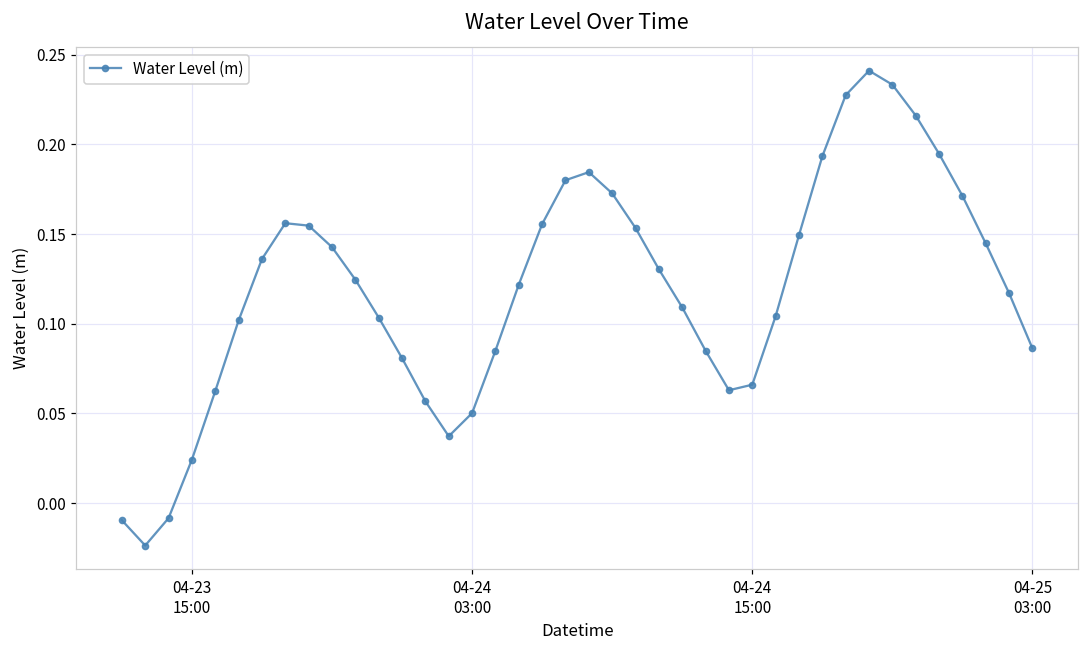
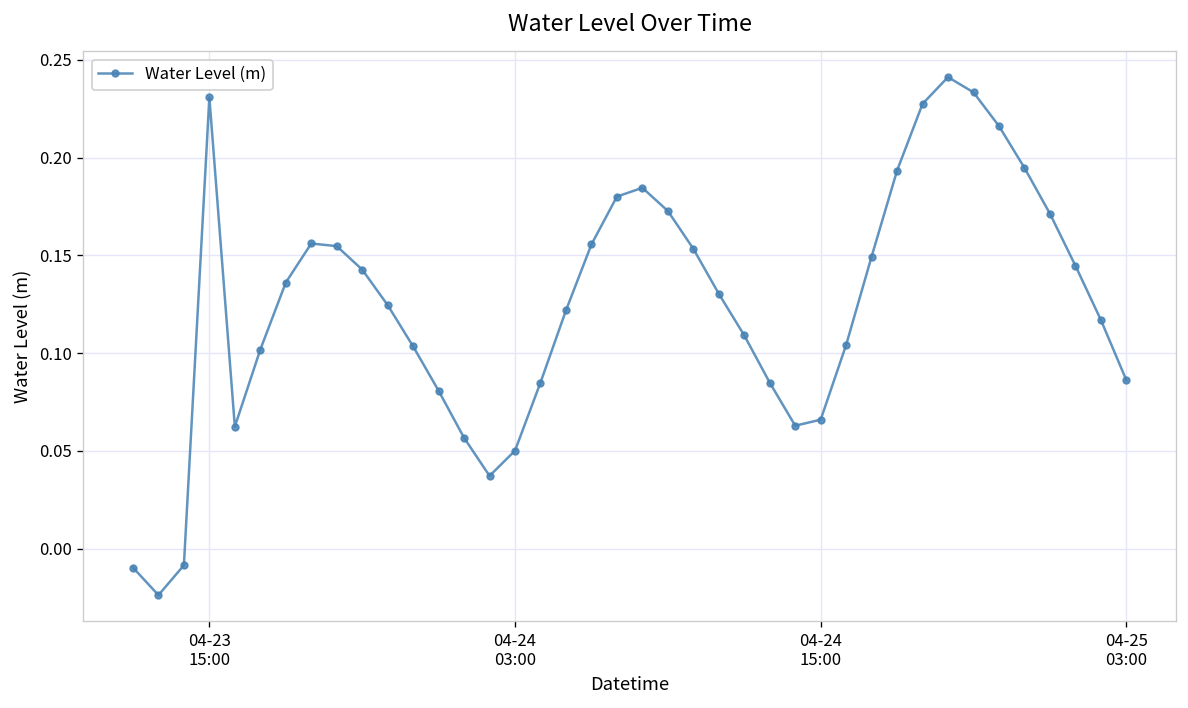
  {
-   "04-23 15:00": 0.024,
+   "04-23 15:00": 0.231,
    "04-24 03:00": 0.050,
    "04-24 15:00": 0.066,
    "04-25 03:00": 0.086
  }
